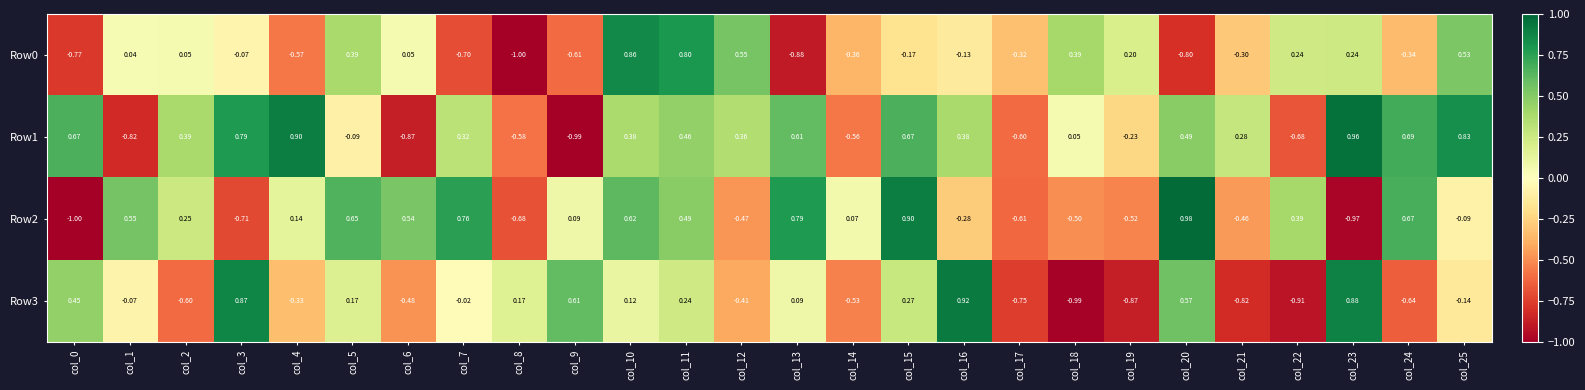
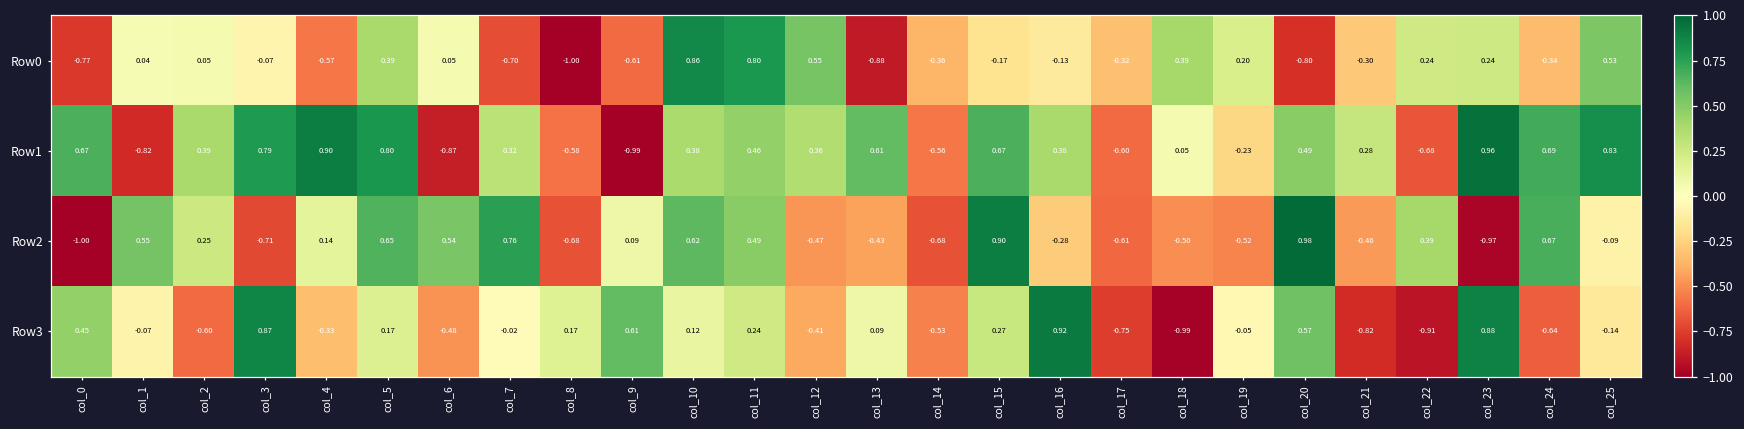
  {
    "Row0": {
      "col_0": -0.77,
      "col_1": 0.04,
      "col_2": 0.05,
      "col_3": -0.07,
      "col_4": -0.57,
      "col_5": 0.39,
      "col_6": 0.05,
      "col_7": -0.70,
      "col_8": -1.00,
      "col_9": -0.61,
      "col_10": 0.86,
      "col_11": 0.80,
      "col_12": 0.55,
      "col_13": -0.88,
      "col_14": -0.36,
      "col_15": -0.17,
      "col_16": -0.13,
      "col_17": -0.32,
      "col_18": 0.39,
      "col_19": 0.20,
      "col_20": -0.80,
      "col_21": -0.30,
      "col_22": 0.24,
      "col_23": 0.24,
      "col_24": -0.34,
      "col_25": 0.53
    },
    "Row1": {
      "col_0": 0.67,
      "col_1": -0.82,
      "col_2": 0.39,
      "col_3": 0.79,
      "col_4": 0.90,
-     "col_5": -0.09,
+     "col_5": 0.80,
      "col_6": -0.87,
      "col_7": 0.32,
      "col_8": -0.58,
      "col_9": -0.99,
      "col_10": 0.38,
      "col_11": 0.46,
      "col_12": 0.36,
      "col_13": 0.61,
      "col_14": -0.56,
      "col_15": 0.67,
      "col_16": 0.38,
      "col_17": -0.60,
      "col_18": 0.05,
      "col_19": -0.23,
      "col_20": 0.49,
      "col_21": 0.28,
      "col_22": -0.68,
      "col_23": 0.96,
      "col_24": 0.69,
      "col_25": 0.83
    },
    "Row2": {
      "col_0": -1.00,
      "col_1": 0.55,
      "col_2": 0.25,
      "col_3": -0.71,
      "col_4": 0.14,
      "col_5": 0.65,
      "col_6": 0.54,
      "col_7": 0.76,
      "col_8": -0.68,
      "col_9": 0.09,
      "col_10": 0.62,
      "col_11": 0.49,
      "col_12": -0.47,
-     "col_13": 0.79,
-     "col_14": 0.07,
+     "col_13": -0.43,
+     "col_14": -0.68,
      "col_15": 0.90,
      "col_16": -0.28,
      "col_17": -0.61,
      "col_18": -0.50,
      "col_19": -0.52,
      "col_20": 0.98,
      "col_21": -0.46,
      "col_22": 0.39,
      "col_23": -0.97,
      "col_24": 0.67,
      "col_25": -0.09
    },
    "Row3": {
      "col_0": 0.45,
      "col_1": -0.07,
      "col_2": -0.60,
      "col_3": 0.87,
      "col_4": -0.33,
      "col_5": 0.17,
      "col_6": -0.48,
      "col_7": -0.02,
      "col_8": 0.17,
      "col_9": 0.61,
      "col_10": 0.12,
      "col_11": 0.24,
      "col_12": -0.41,
      "col_13": 0.09,
      "col_14": -0.53,
      "col_15": 0.27,
      "col_16": 0.92,
      "col_17": -0.75,
      "col_18": -0.99,
-     "col_19": -0.87,
+     "col_19": -0.05,
      "col_20": 0.57,
      "col_21": -0.82,
      "col_22": -0.91,
      "col_23": 0.88,
      "col_24": -0.64,
      "col_25": -0.14
    }
  }
